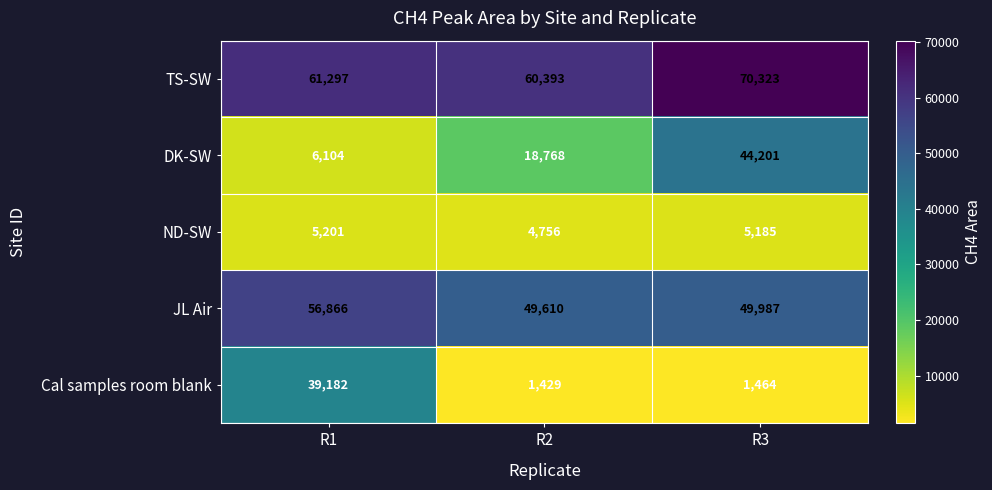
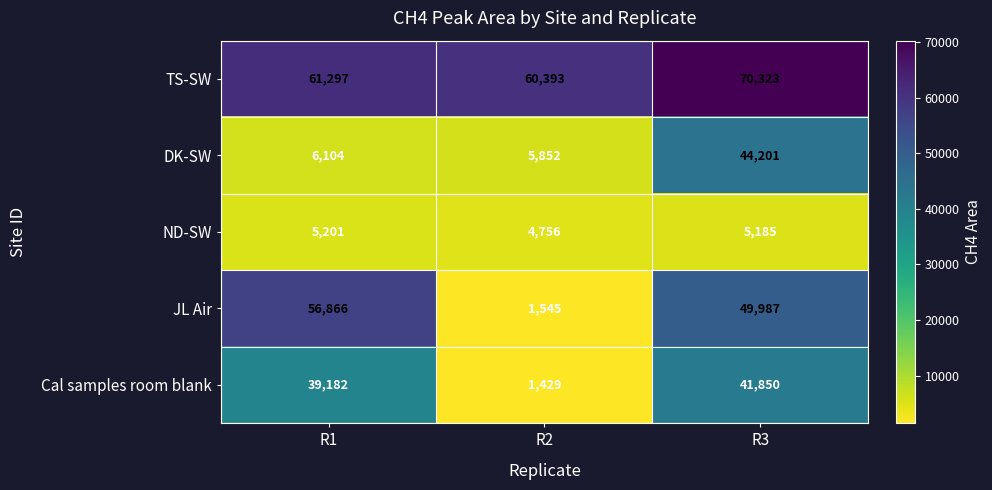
  {
    "TS-SW": {
      "R1": "61,297",
      "R2": "60,393",
      "R3": "70,323"
    },
    "DK-SW": {
      "R1": "6,104",
-     "R2": "18,768",
+     "R2": "5,852",
      "R3": "44,201"
    },
    "ND-SW": {
      "R1": "5,201",
      "R2": "4,756",
      "R3": "5,185"
    },
    "JL Air": {
      "R1": "56,866",
-     "R2": "49,610",
+     "R2": "1,545",
      "R3": "49,987"
    },
    "Cal samples room blank": {
      "R1": "39,182",
      "R2": "1,429",
-     "R3": "1,464"
+     "R3": "41,850"
    }
  }
